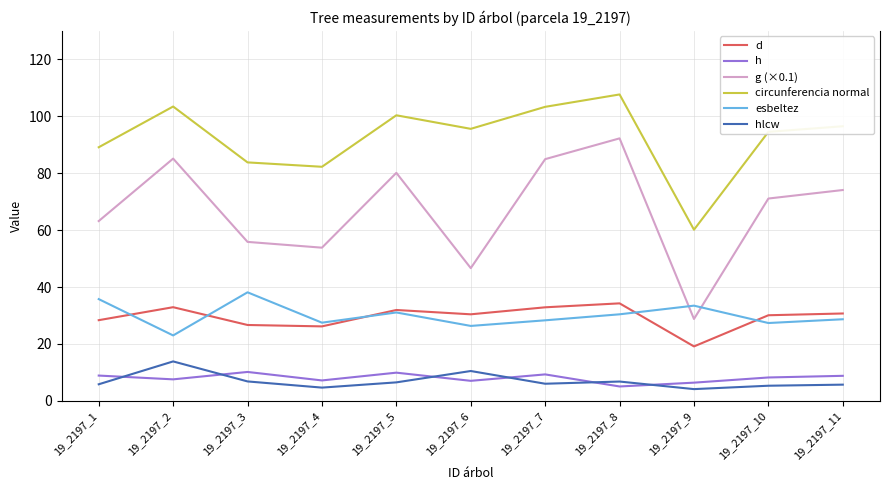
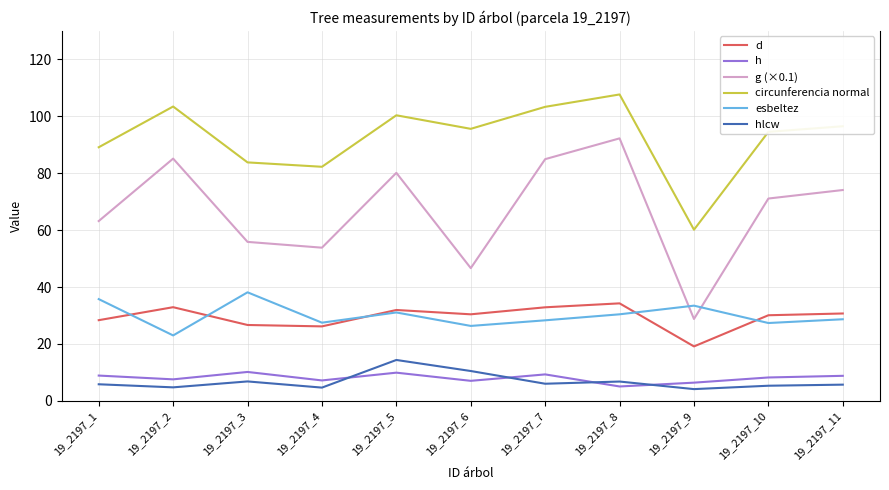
  {
    "d": {
      "19_2197_1": 28,
      "19_2197_2": 33,
      "19_2197_3": 27,
      "19_2197_4": 26,
      "19_2197_6": 30,
      "19_2197_7": 33,
      "19_2197_8": 34,
      "19_2197_9": 19,
      "19_2197_10": 30,
      "19_2197_11": 31
    },
    "h": {
      "19_2197_1": 9,
      "19_2197_2": 8,
      "19_2197_3": 10,
      "19_2197_4": 7,
      "19_2197_5": 10,
      "19_2197_6": 7,
      "19_2197_7": 9,
      "19_2197_8": 5,
      "19_2197_9": 6,
      "19_2197_10": 8,
      "19_2197_11": 9
    },
    "g (×0.1)": {
      "19_2197_1": 63,
      "19_2197_2": 85,
      "19_2197_3": 56,
      "19_2197_4": 54,
      "19_2197_5": 80,
      "19_2197_6": 47,
      "19_2197_7": 85,
      "19_2197_8": 92,
      "19_2197_9": 29,
      "19_2197_10": 71,
      "19_2197_11": 74
    },
    "circunferencia normal": {
      "19_2197_1": 89,
      "19_2197_2": 103,
      "19_2197_3": 84,
      "19_2197_4": 82,
      "19_2197_5": 100,
      "19_2197_6": 96,
      "19_2197_7": 103,
      "19_2197_8": 108,
      "19_2197_9": 60
    },
    "esbeltez": {
      "19_2197_1": 36,
      "19_2197_2": 23,
      "19_2197_3": 38,
      "19_2197_4": 27,
      "19_2197_6": 26,
      "19_2197_7": 28,
      "19_2197_8": 30,
      "19_2197_9": 33,
      "19_2197_10": 27,
      "19_2197_11": 29
    },
    "hlcw": {
      "19_2197_1": 6,
-     "19_2197_2": 14,
+     "19_2197_2": 5,
      "19_2197_3": 7,
      "19_2197_4": 5,
-     "19_2197_5": 7,
+     "19_2197_5": 14,
      "19_2197_6": 11,
      "19_2197_7": 6,
      "19_2197_8": 7,
      "19_2197_9": 4,
      "19_2197_10": 5,
      "19_2197_11": 6
    }
  }
